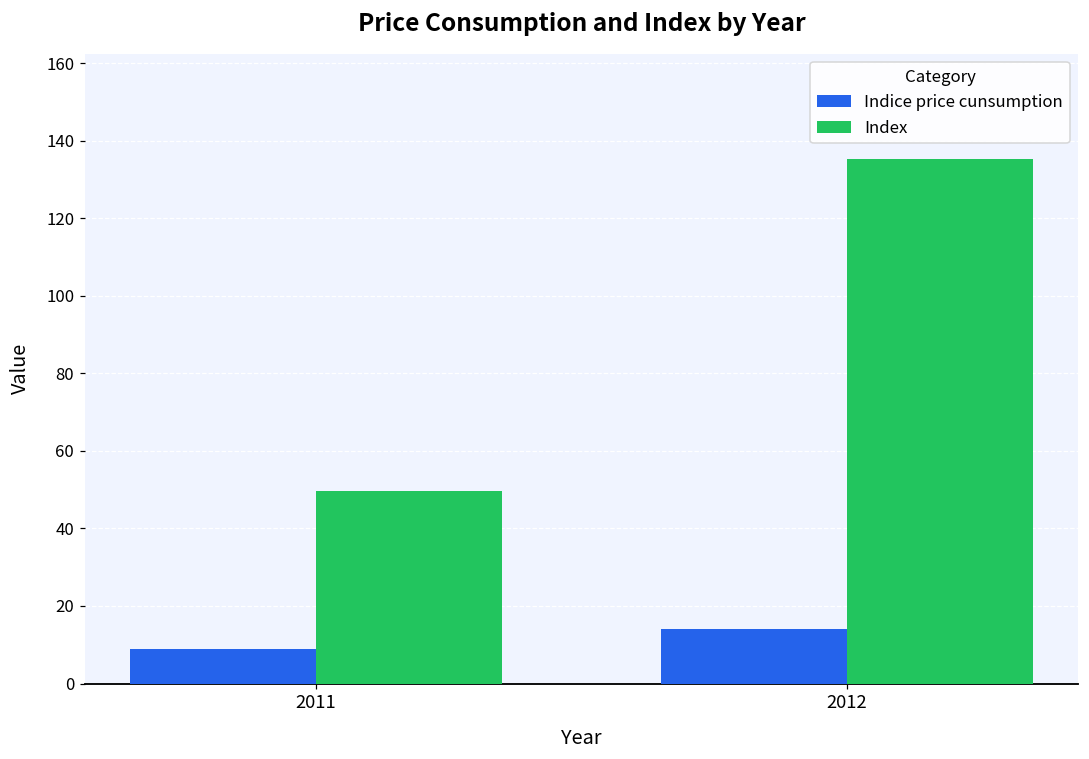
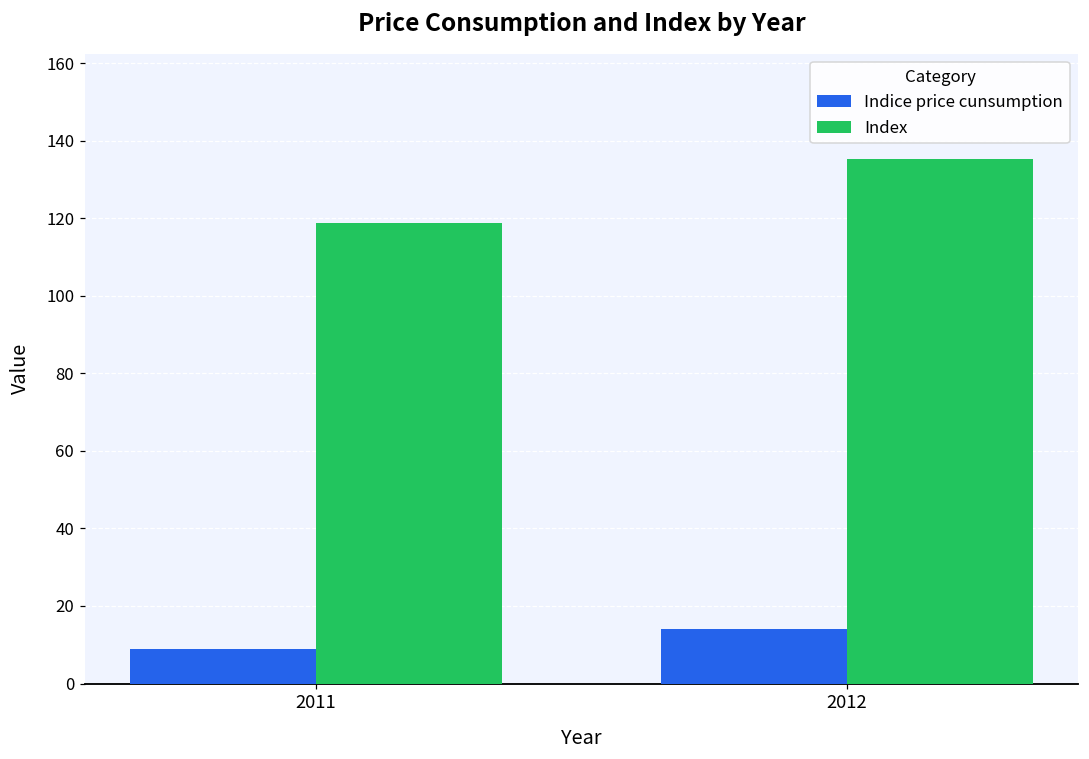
  {
    "Indice price cunsumption": {
      "2011": 9,
      "2012": 14
    },
    "Index": {
-     "2011": 50,
+     "2011": 119,
      "2012": 135
    }
  }
